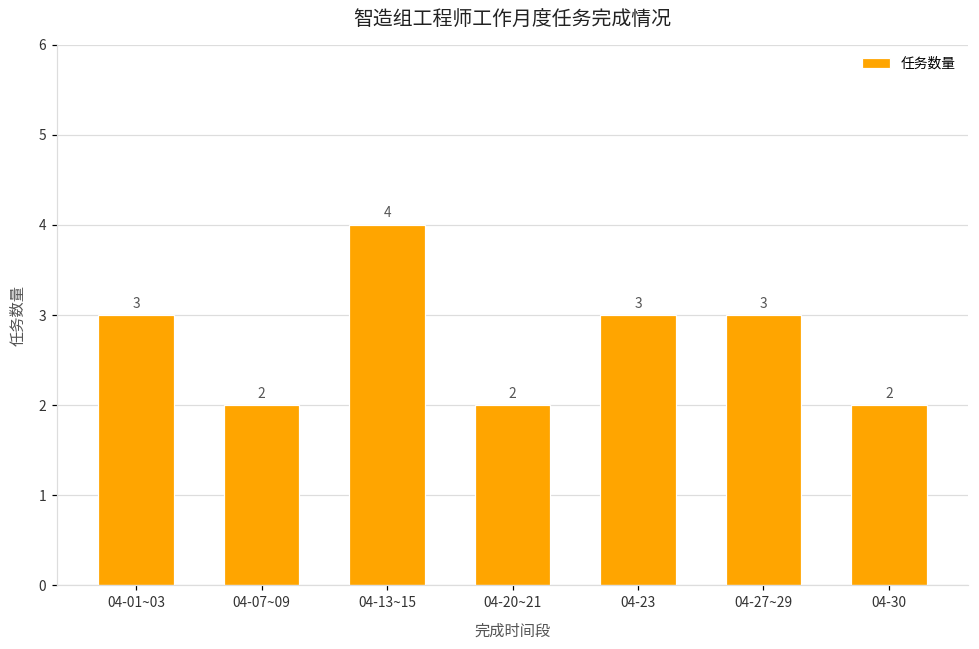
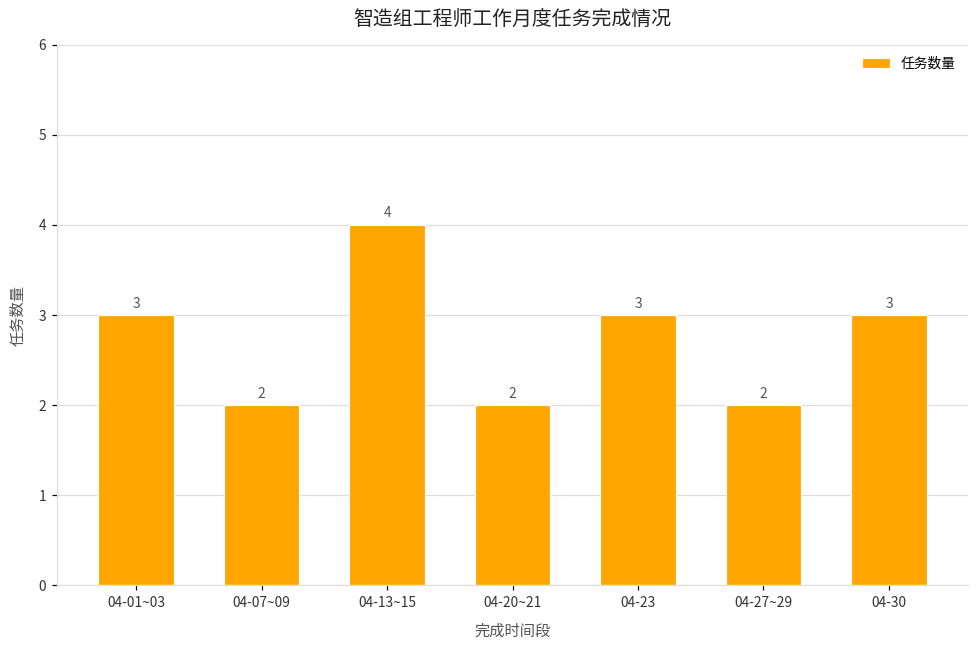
  {
    "04-01~03": 3,
    "04-07~09": 2,
    "04-13~15": 4,
    "04-20~21": 2,
    "04-23": 3,
-   "04-27~29": 3,
-   "04-30": 2
+   "04-27~29": 2,
+   "04-30": 3
  }
